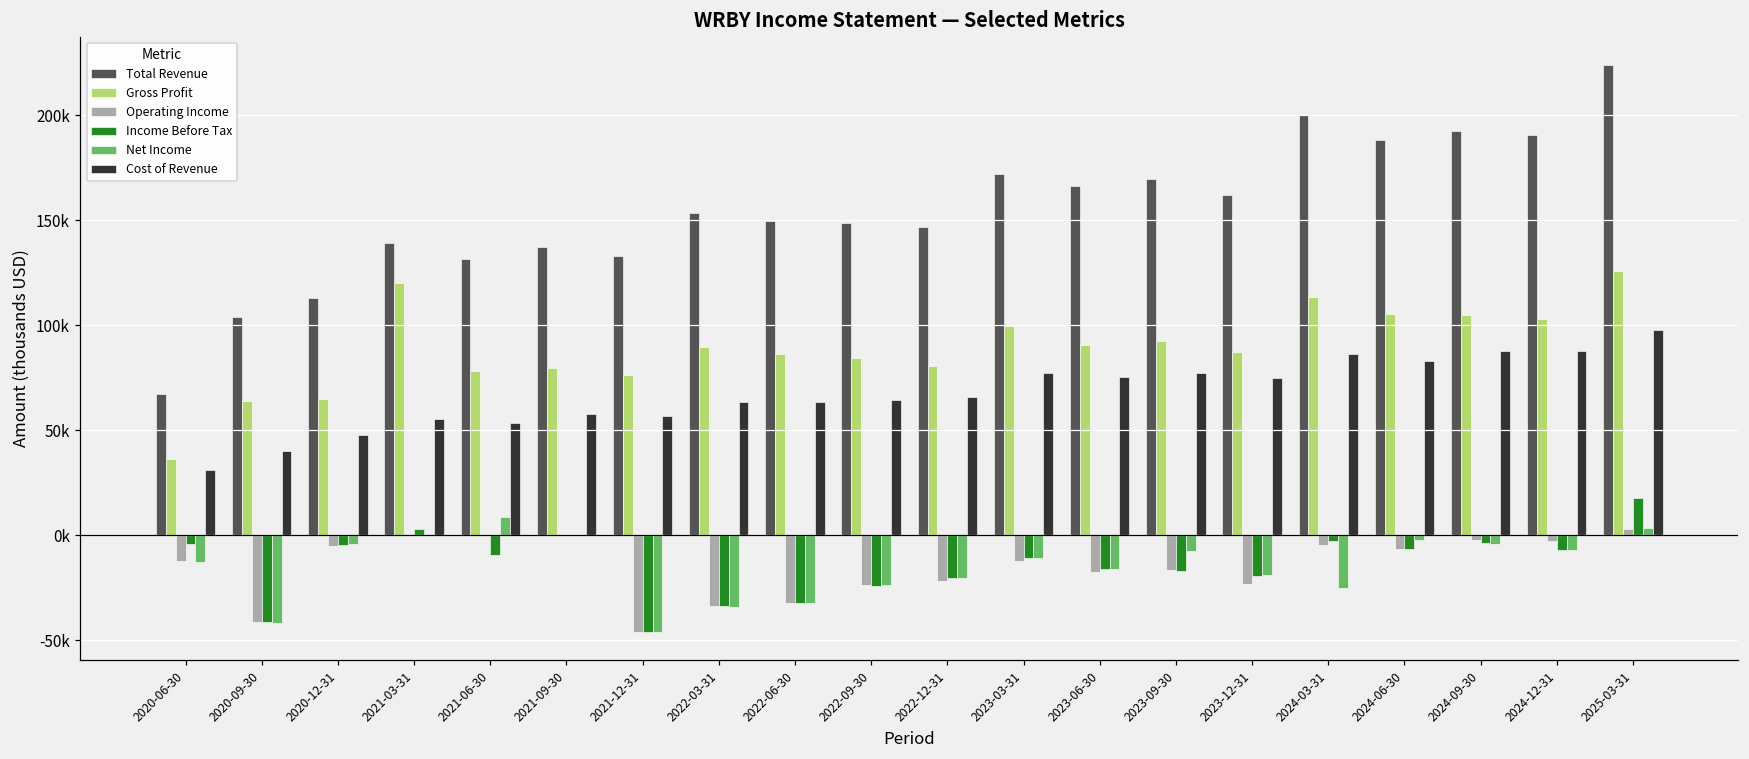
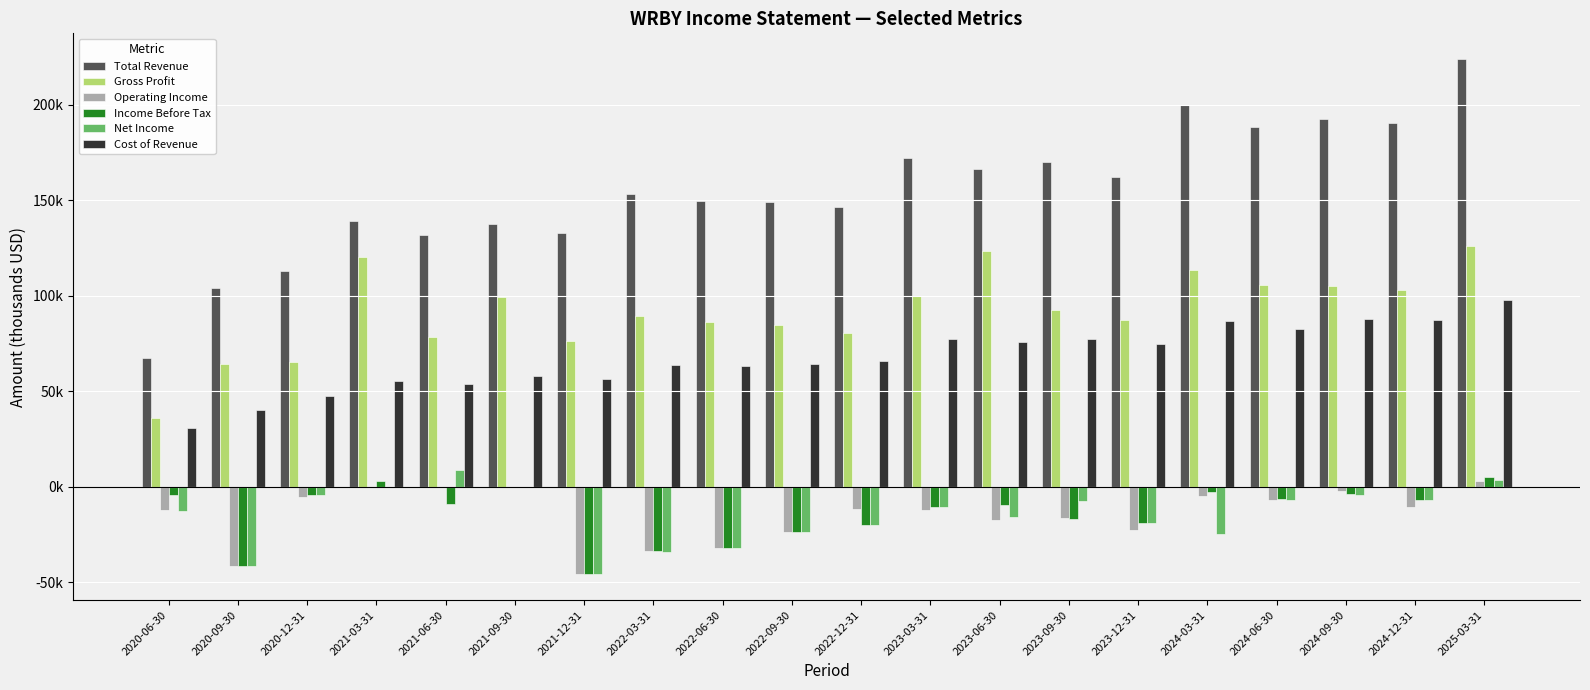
  {
    "Gross Profit": {
      "2020-06-30": 36000,
      "2020-09-30": 64000,
      "2020-12-31": 65000,
      "2021-03-31": 120000,
      "2021-06-30": 78000,
-     "2021-09-30": 80000,
+     "2021-09-30": 99000,
      "2021-12-31": 76000,
      "2022-03-31": 90000,
      "2022-06-30": 86000,
      "2022-09-30": 84000,
      "2022-12-31": 81000,
      "2023-03-31": 100000,
-     "2023-06-30": 91000,
+     "2023-06-30": 123000,
      "2023-09-30": 93000,
      "2023-12-31": 87000,
      "2024-03-31": 114000,
      "2024-06-30": 105000,
      "2024-09-30": 105000,
      "2024-12-31": 103000,
      "2025-03-31": 126000
    },
    "Operating Income": {
      "2020-06-30": -12000,
      "2020-09-30": -41000,
      "2020-12-31": -5000,
      "2021-03-31": 0,
      "2021-06-30": 0,
      "2021-09-30": 0,
      "2021-12-31": -46000,
      "2022-03-31": -34000,
      "2022-06-30": -32000,
      "2022-09-30": -24000,
-     "2022-12-31": -22000,
+     "2022-12-31": -12000,
      "2023-03-31": -12000,
      "2023-06-30": -17000,
      "2023-09-30": -16000,
      "2023-12-31": -23000,
      "2024-03-31": -5000,
      "2024-06-30": -7000,
      "2024-09-30": -2000,
-     "2024-12-31": -3000,
+     "2024-12-31": -11000,
      "2025-03-31": 3000
    },
    "Income Before Tax": {
      "2020-06-30": -4000,
      "2020-09-30": -41000,
      "2020-12-31": -5000,
      "2021-03-31": 3000,
      "2021-06-30": -9000,
      "2021-09-30": 0,
      "2021-12-31": -46000,
      "2022-03-31": -34000,
      "2022-06-30": -32000,
      "2022-09-30": -24000,
      "2022-12-31": -20000,
      "2023-03-31": -11000,
-     "2023-06-30": -16000,
+     "2023-06-30": -10000,
      "2023-09-30": -17000,
      "2023-12-31": -19000,
      "2024-03-31": -3000,
      "2024-06-30": -6000,
      "2024-09-30": -4000,
      "2024-12-31": -7000,
-     "2025-03-31": 18000
+     "2025-03-31": 5000
    },
    "Net Income": {
      "2020-06-30": -13000,
      "2020-09-30": -42000,
      "2020-12-31": -4000,
      "2021-03-31": 0,
      "2021-06-30": 9000,
      "2021-09-30": 0,
      "2021-12-31": -46000,
      "2022-03-31": -34000,
      "2022-06-30": -32000,
      "2022-09-30": -24000,
      "2022-12-31": -20000,
      "2023-03-31": -11000,
      "2023-06-30": -16000,
      "2023-09-30": -8000,
      "2023-12-31": -19000,
      "2024-03-31": -25000,
-     "2024-06-30": -2000,
+     "2024-06-30": -7000,
      "2024-09-30": -4000,
      "2024-12-31": -7000,
      "2025-03-31": 4000
    }
  }
